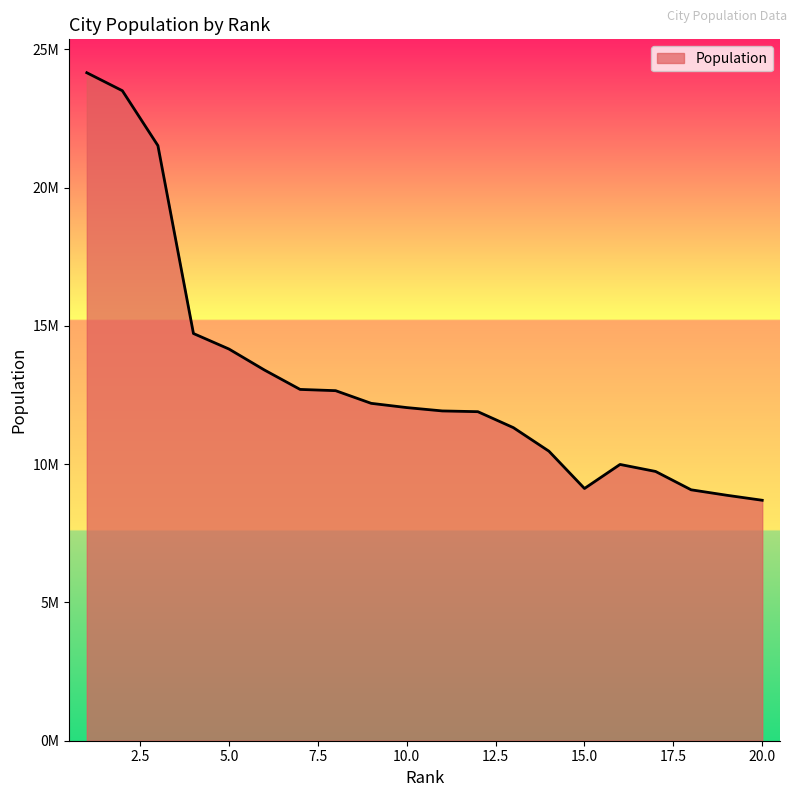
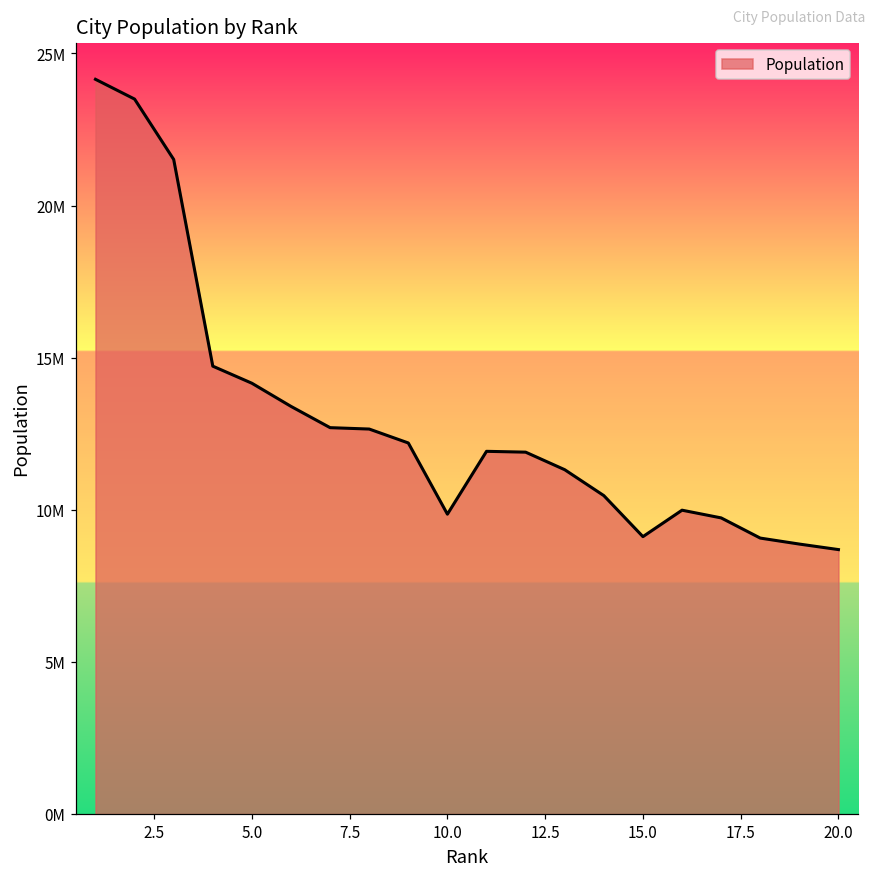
  {
    "5.0": 14200000,
-   "10.0": 12000000,
+   "10.0": 9900000,
    "15.0": 9100000,
    "20.0": 8700000
  }
